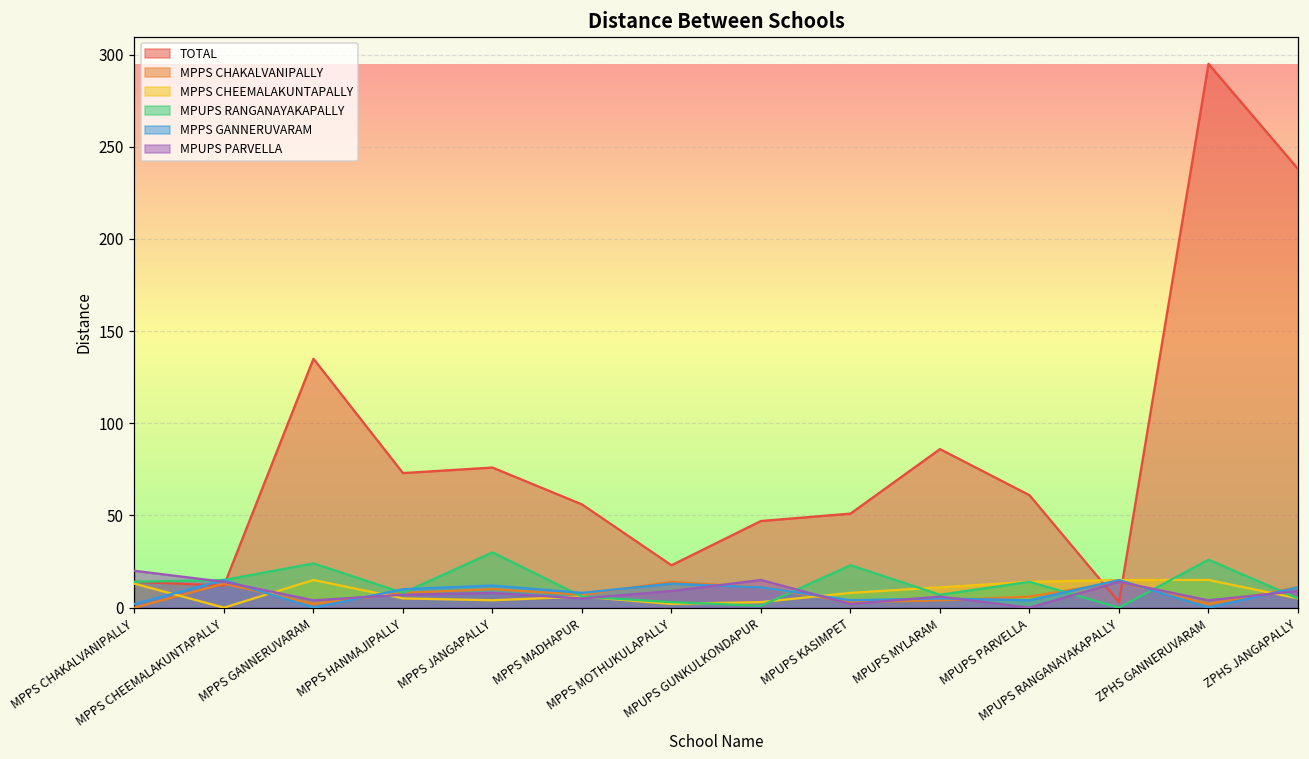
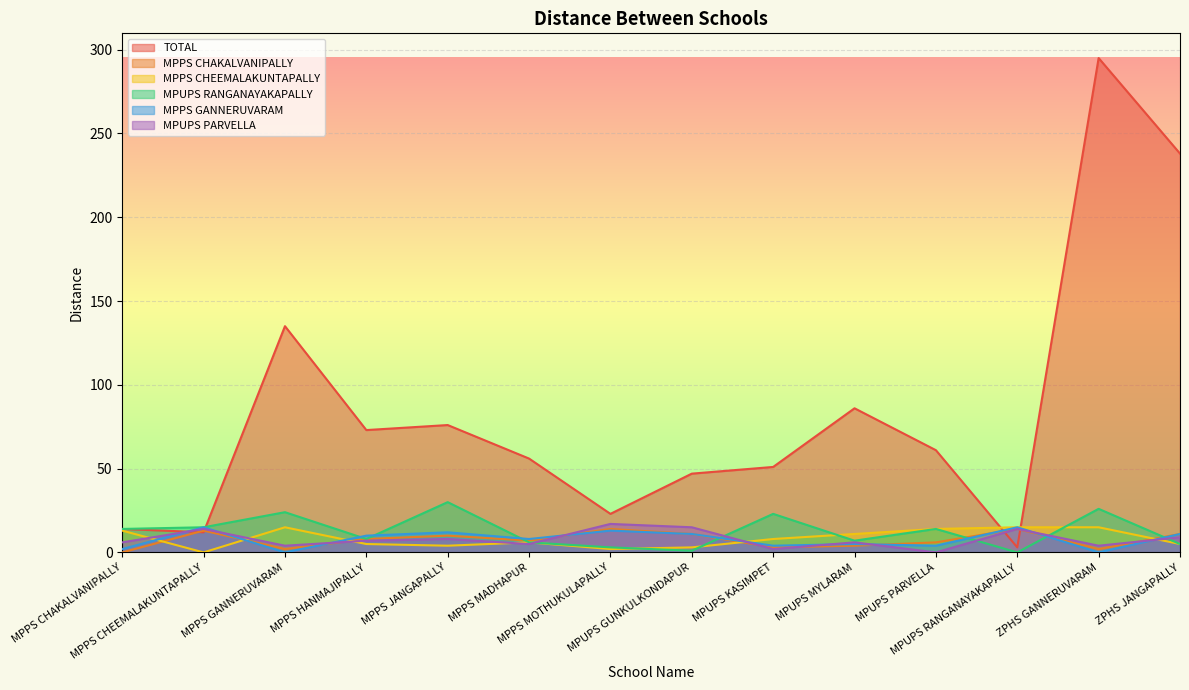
  {
    "MPUPS RANGANAYAKAPALLY": {
      "MPPS GANNERUVARAM": 24,
      "MPPS JANGAPALLY": 30,
      "MPUPS GUNKULKONDAPUR": 1,
      "MPUPS KASIMPET": 23,
      "MPUPS RANGANAYAKAPALLY": 0,
      "ZPHS GANNERUVARAM": 26
    },
    "MPPS GANNERUVARAM": {
      "MPPS CHAKALVANIPALLY": 2,
      "MPPS GANNERUVARAM": 0,
      "MPPS HANMAJIPALLY": 10,
      "MPPS JANGAPALLY": 12,
      "MPUPS PARVELLA": 4,
      "ZPHS GANNERUVARAM": 0
    },
    "MPUPS PARVELLA": {
-     "MPPS CHAKALVANIPALLY": 20,
+     "MPPS CHAKALVANIPALLY": 6,
      "MPPS GANNERUVARAM": 4,
      "MPPS JANGAPALLY": 8,
-     "MPPS MOTHUKULAPALLY": 9,
+     "MPPS MOTHUKULAPALLY": 17,
      "MPUPS GUNKULKONDAPUR": 15,
      "MPUPS PARVELLA": 0,
      "ZPHS GANNERUVARAM": 4,
      "ZPHS JANGAPALLY": 9
    }
  }
